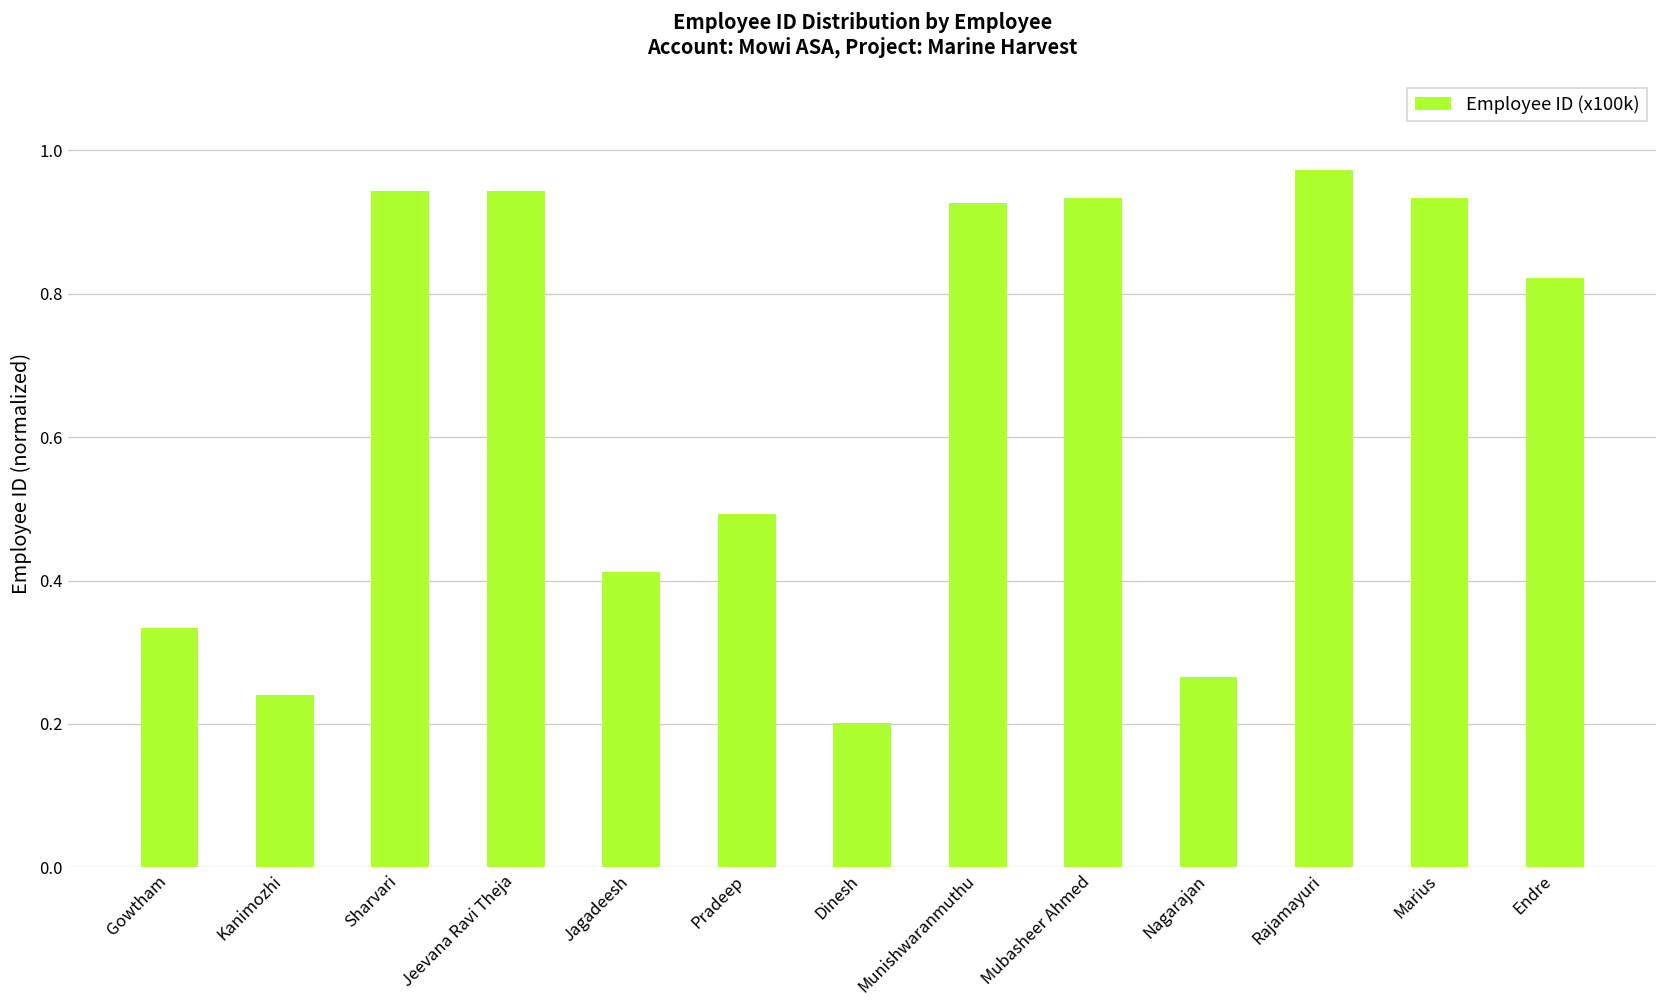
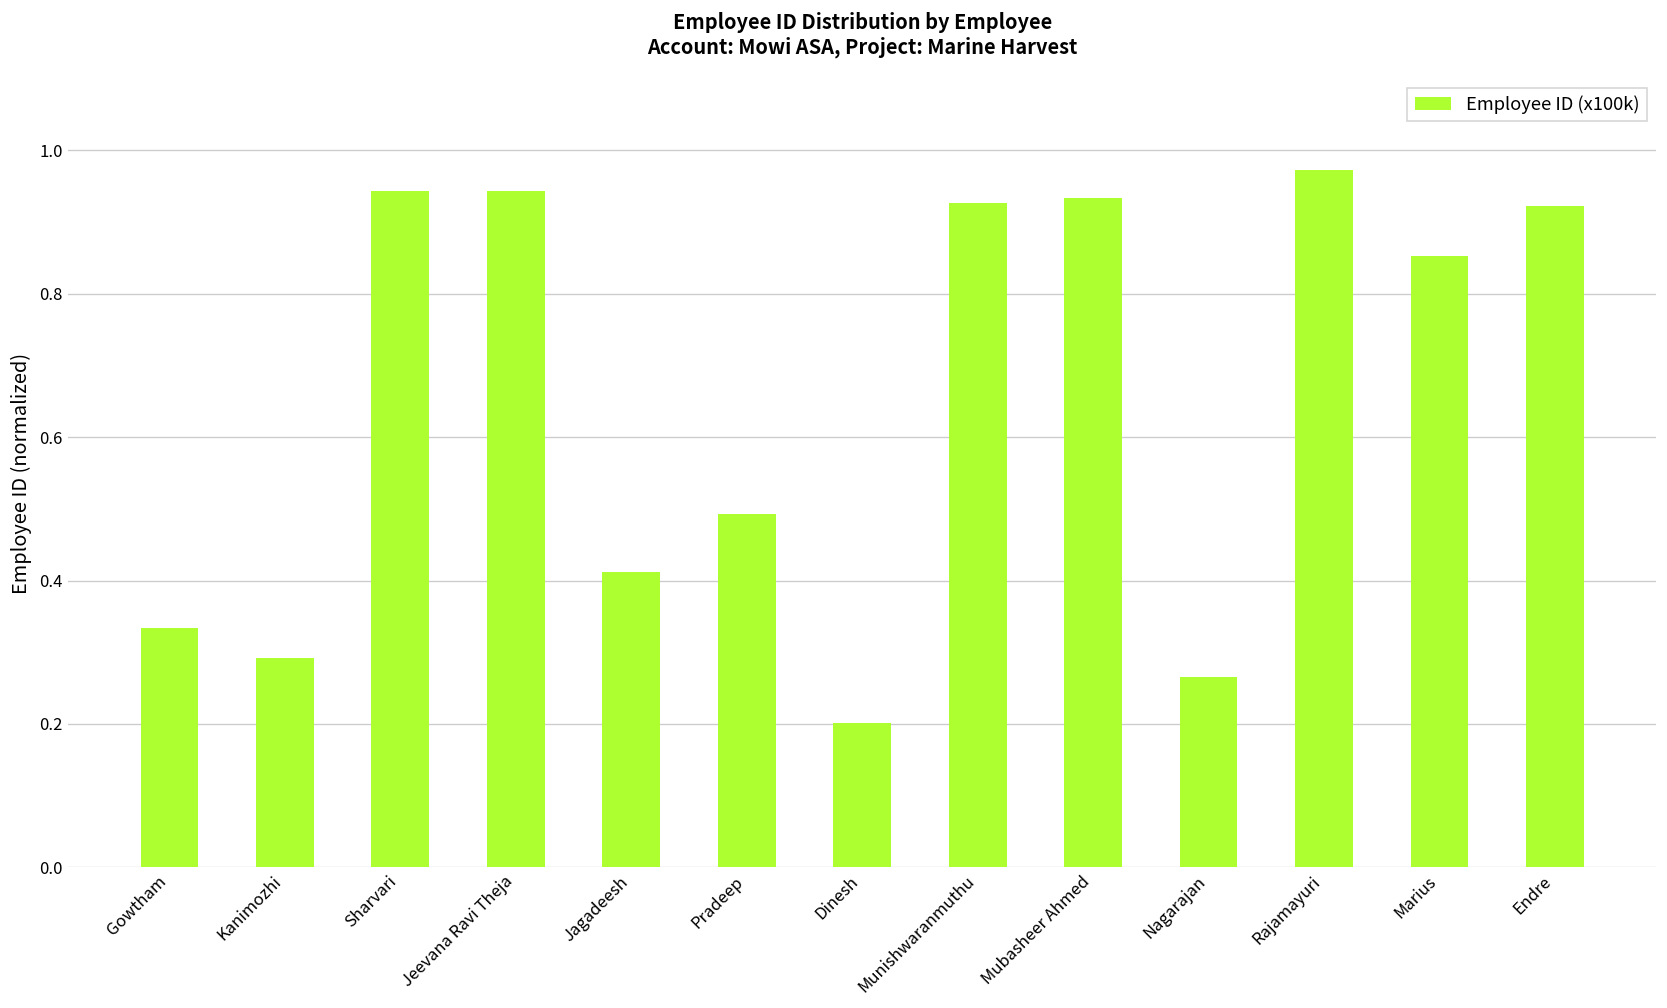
  {
    "Gowtham": 0.33,
-   "Kanimozhi": 0.24,
+   "Kanimozhi": 0.29,
    "Sharvari": 0.94,
    "Jeevana Ravi Theja": 0.94,
    "Jagadeesh": 0.41,
    "Pradeep": 0.49,
    "Dinesh": 0.20,
    "Munishwaranmuthu": 0.93,
    "Mubasheer Ahmed": 0.93,
    "Nagarajan": 0.27,
    "Rajamayuri": 0.97,
-   "Marius": 0.93,
-   "Endre": 0.82
+   "Marius": 0.85,
+   "Endre": 0.92
  }
